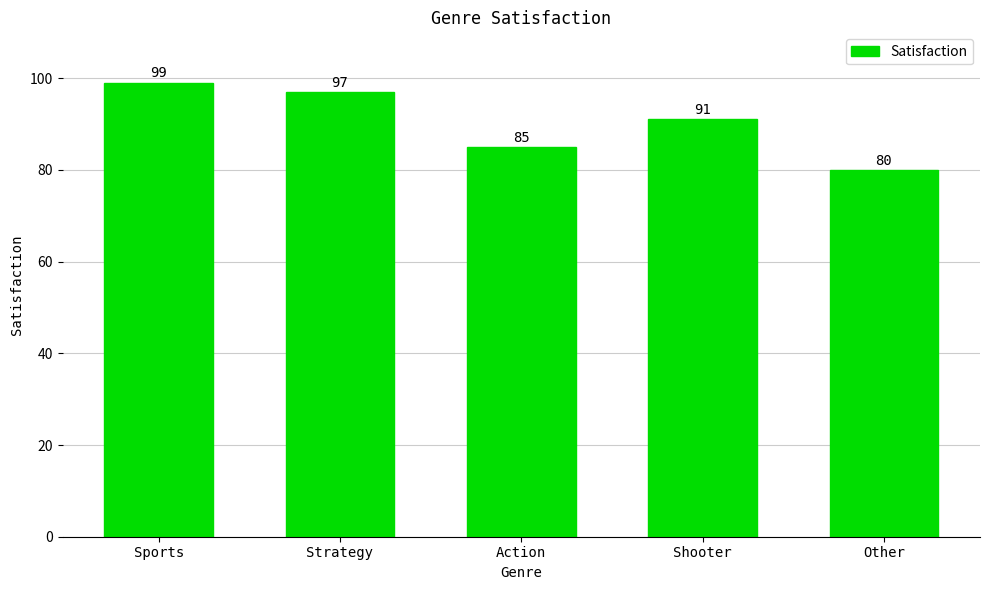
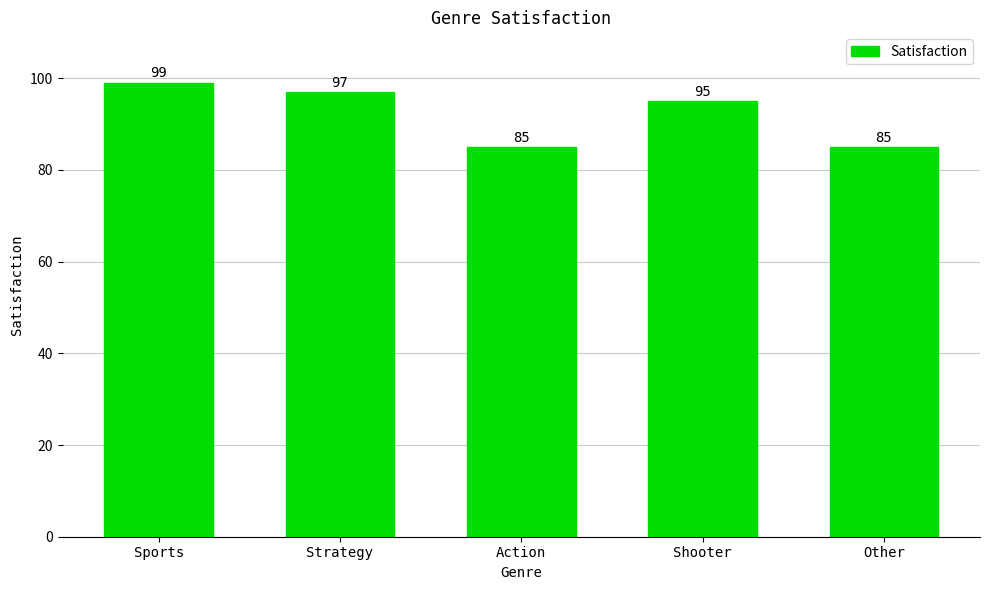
  {
    "Sports": 99,
    "Strategy": 97,
    "Action": 85,
-   "Shooter": 91,
-   "Other": 80
+   "Shooter": 95,
+   "Other": 85
  }
